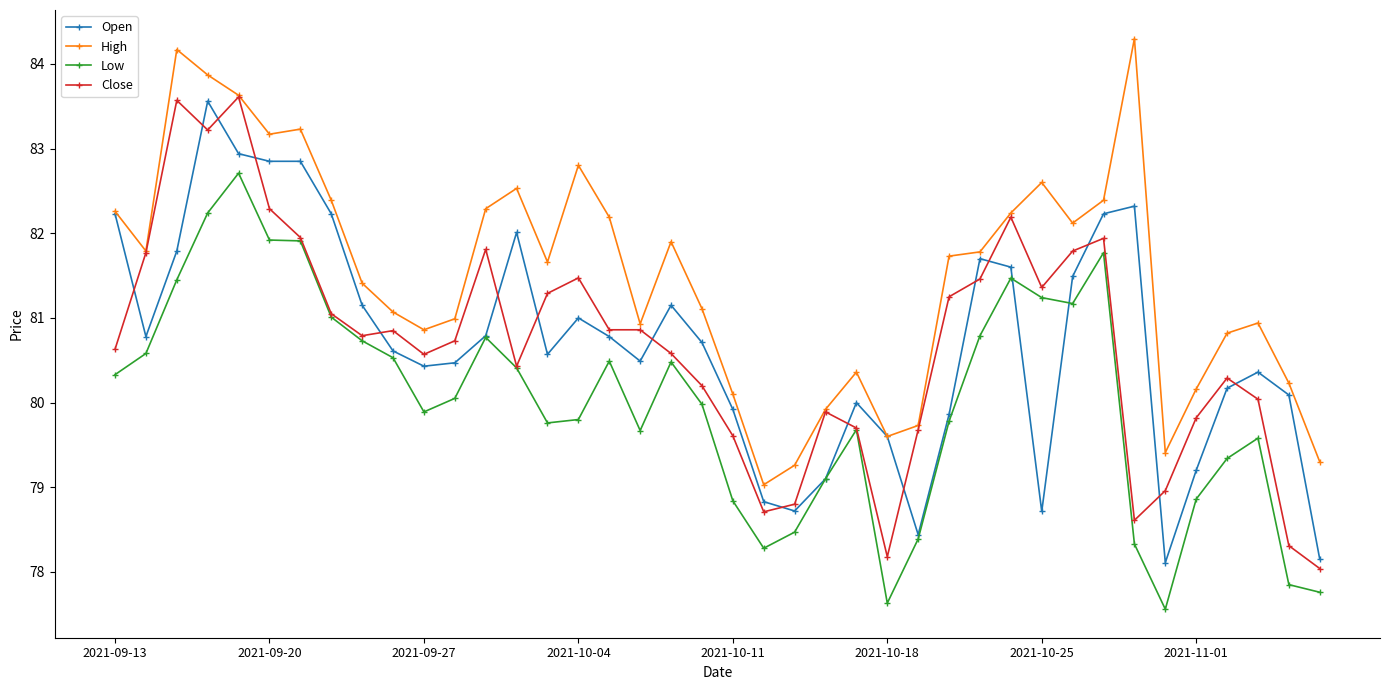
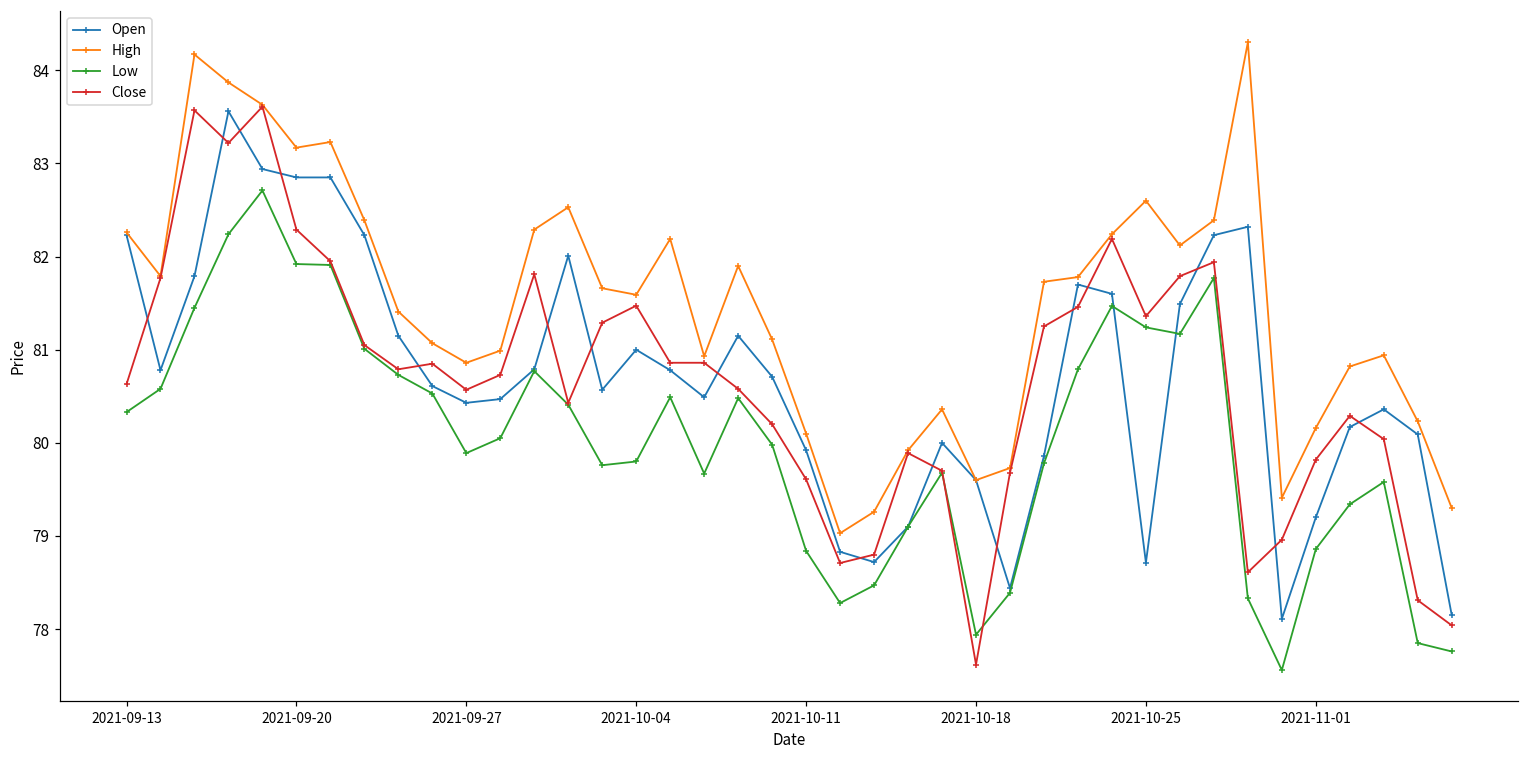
  {
    "Open": {
      "2021-09-20": 82.8,
      "2021-09-27": 80.4,
      "2021-10-04": 81.0,
      "2021-10-11": 79.9,
      "2021-10-25": 78.7,
      "2021-11-01": 79.2
    },
    "High": {
      "2021-09-20": 83.2,
      "2021-09-27": 80.9,
-     "2021-10-04": 82.8,
+     "2021-10-04": 81.6,
      "2021-10-11": 80.1,
      "2021-10-25": 82.6,
      "2021-11-01": 80.2
    },
    "Low": {
      "2021-09-13": 80.3,
      "2021-09-20": 81.9,
      "2021-09-27": 79.9,
      "2021-10-04": 79.8,
      "2021-10-11": 78.8,
-     "2021-10-18": 77.6,
+     "2021-10-18": 77.9,
      "2021-10-25": 81.2,
      "2021-11-01": 78.9
    },
    "Close": {
      "2021-09-13": 80.6,
      "2021-09-20": 82.3,
      "2021-09-27": 80.6,
      "2021-10-04": 81.5,
      "2021-10-11": 79.6,
-     "2021-10-18": 78.2,
+     "2021-10-18": 77.6,
      "2021-10-25": 81.4,
      "2021-11-01": 79.8
    }
  }
